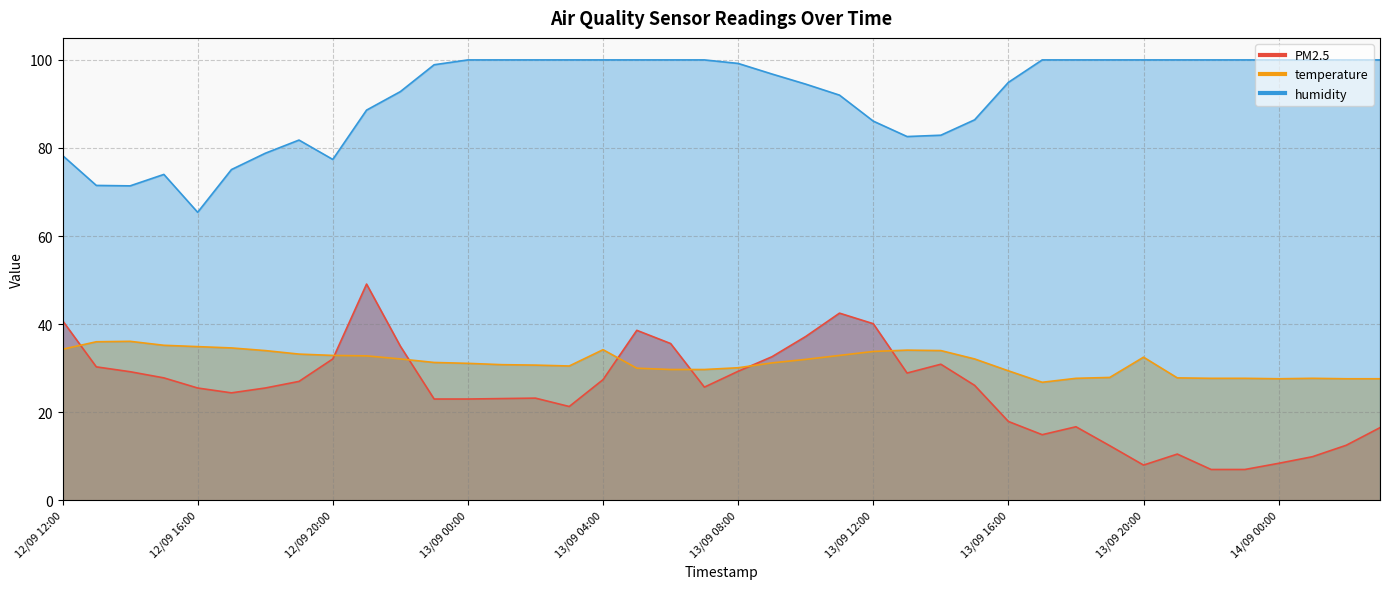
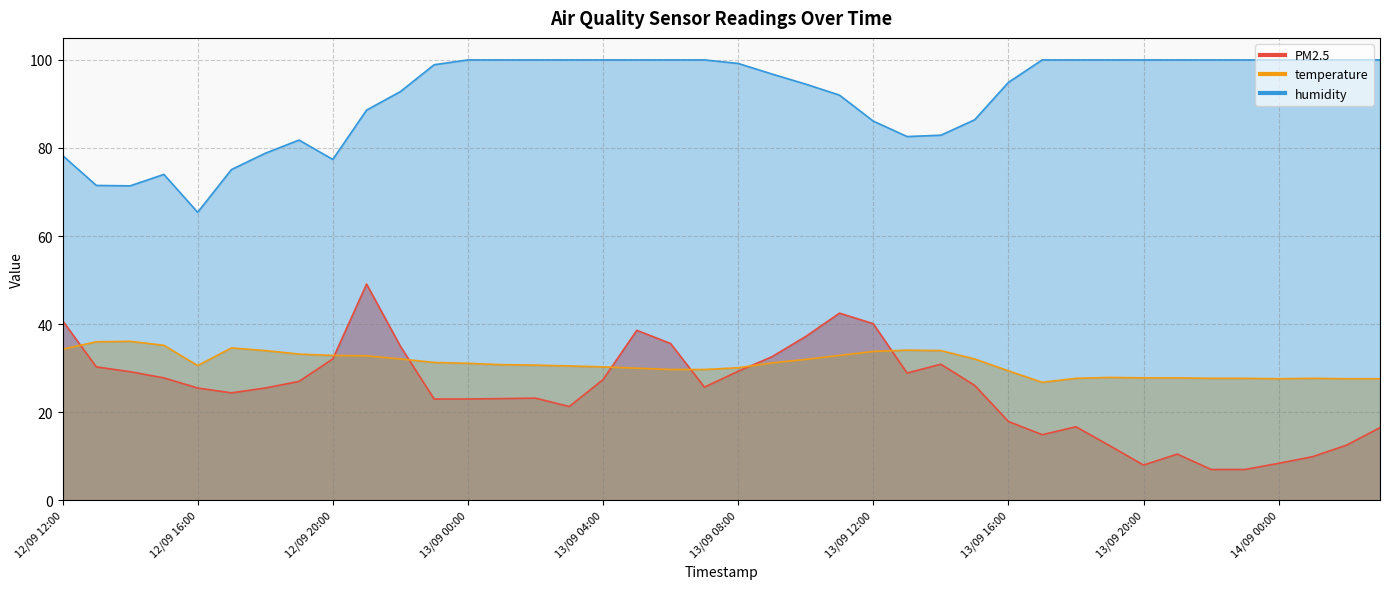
  {
    "PM2.5": {
      "12/09 12:00": 41,
      "12/09 16:00": 26,
      "12/09 20:00": 32,
      "13/09 00:00": 23,
      "13/09 04:00": 27,
      "13/09 08:00": 29,
      "13/09 12:00": 40,
      "13/09 16:00": 18,
      "13/09 20:00": 8,
      "14/09 00:00": 8
    },
    "temperature": {
      "12/09 12:00": 34,
-     "12/09 16:00": 35,
+     "12/09 16:00": 31,
      "12/09 20:00": 33,
      "13/09 00:00": 31,
-     "13/09 04:00": 34,
+     "13/09 04:00": 30,
      "13/09 08:00": 30,
      "13/09 12:00": 34,
      "13/09 16:00": 29,
-     "13/09 20:00": 33,
+     "13/09 20:00": 28,
      "14/09 00:00": 28
    },
    "humidity": {
      "12/09 12:00": 78,
      "12/09 16:00": 65,
      "12/09 20:00": 77,
      "13/09 00:00": 100,
      "13/09 04:00": 100,
      "13/09 08:00": 99,
      "13/09 12:00": 86,
      "13/09 16:00": 95,
      "13/09 20:00": 100
    }
  }
